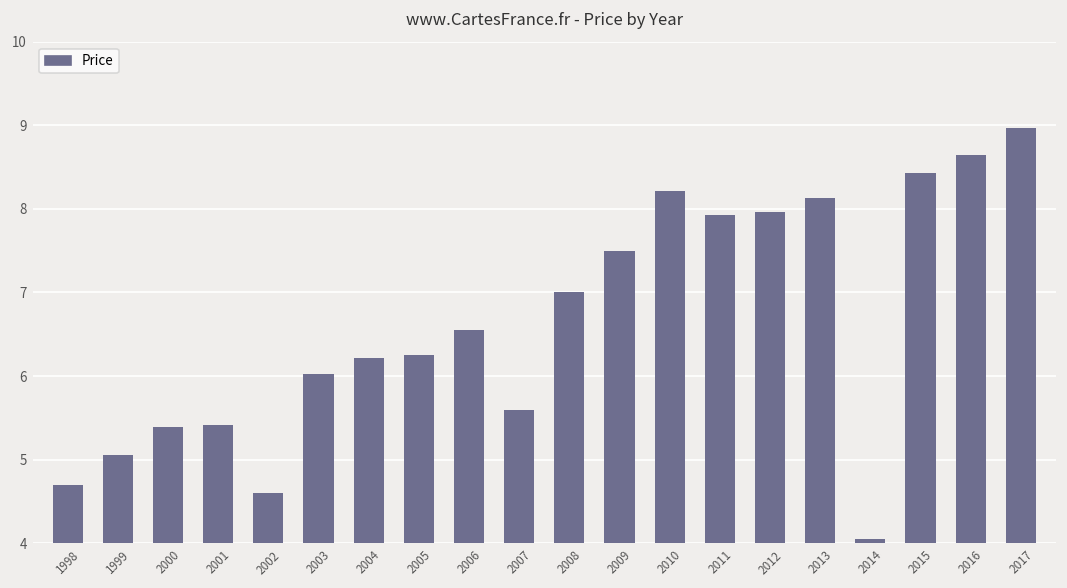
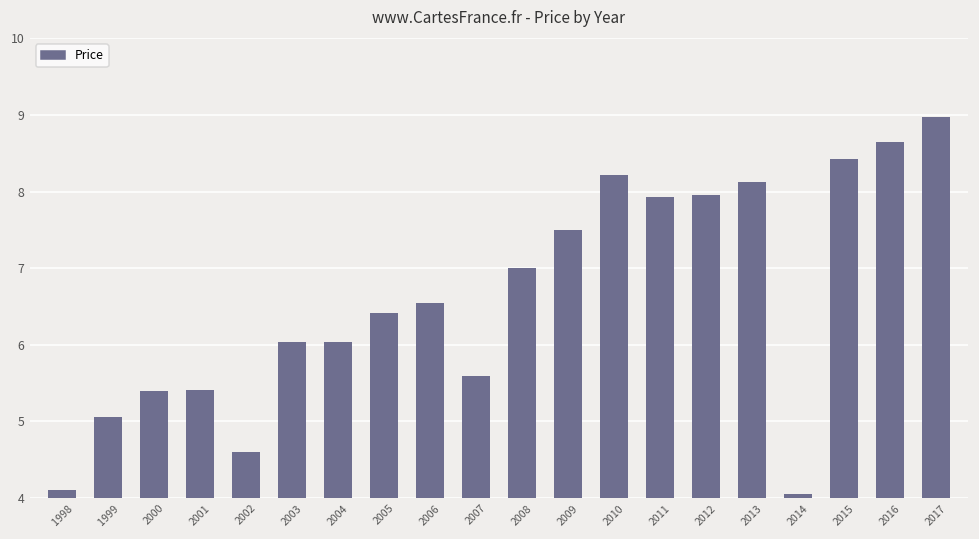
  {
-   "1998": 4.7,
+   "1998": 4.1,
    "1999": 5.1,
    "2000": 5.4,
    "2001": 5.4,
    "2002": 4.6,
    "2003": 6.0,
-   "2004": 6.2,
-   "2005": 6.3,
+   "2004": 6.0,
+   "2005": 6.4,
    "2006": 6.6,
    "2007": 5.6,
    "2008": 7.0,
    "2009": 7.5,
    "2010": 8.2,
    "2011": 7.9,
    "2012": 8.0,
    "2013": 8.1,
    "2014": 4.1,
    "2015": 8.4,
    "2016": 8.7,
    "2017": 9.0
  }
